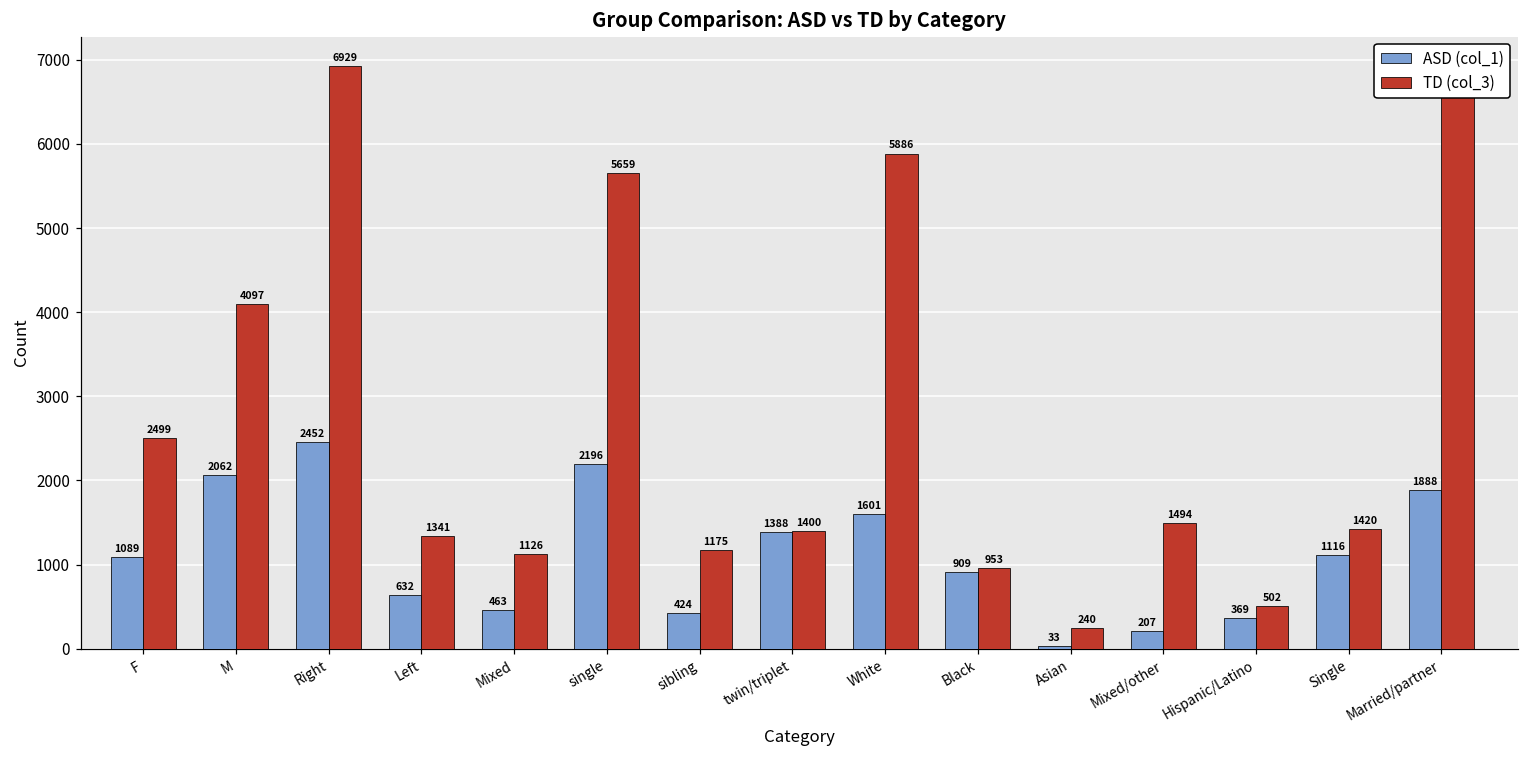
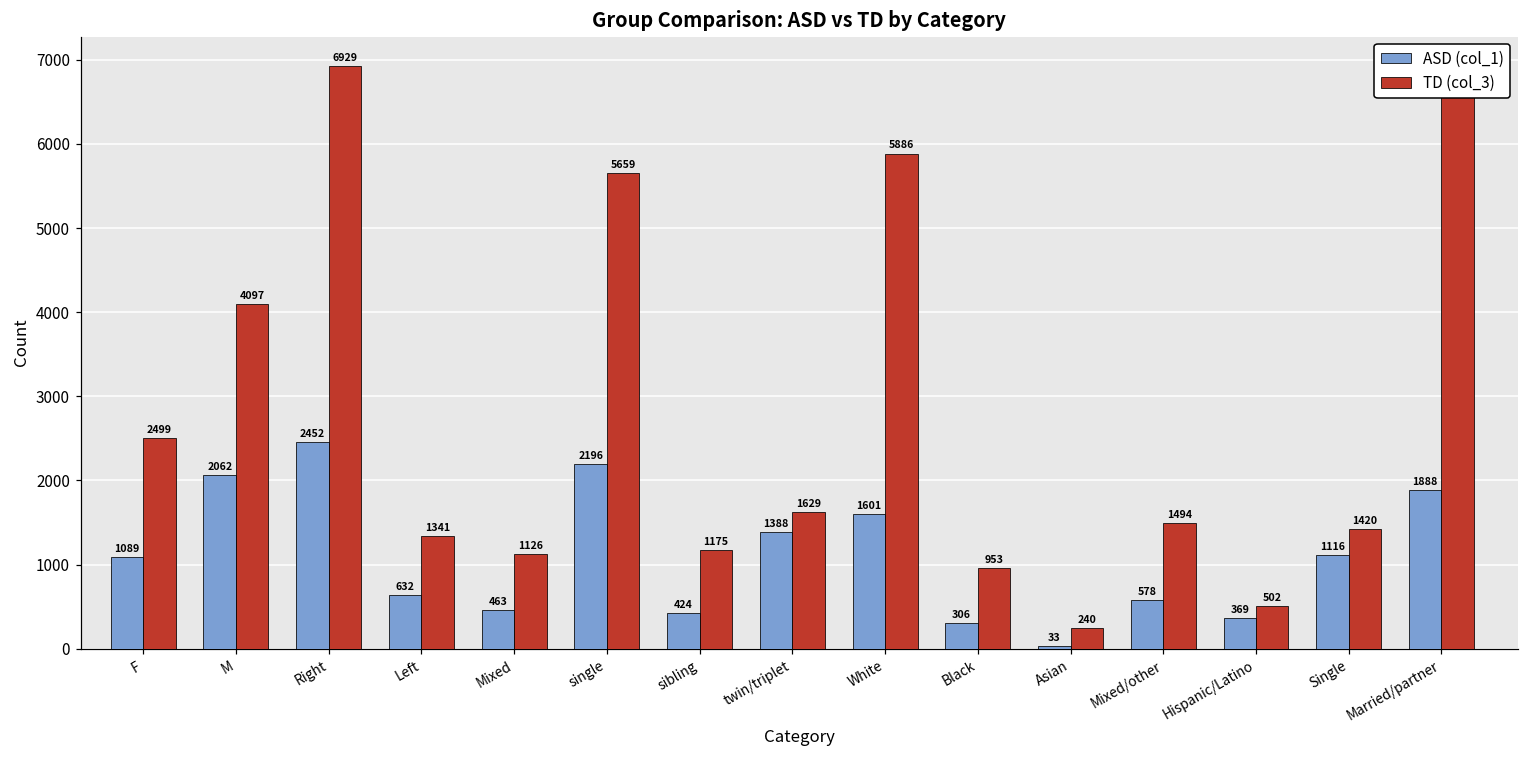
  {
    "ASD (col_1)": {
      "F": 1089,
      "M": 2062,
      "Right": 2452,
      "Left": 632,
      "Mixed": 463,
      "single": 2196,
      "sibling": 424,
      "twin/triplet": 1388,
      "White": 1601,
-     "Black": 909,
+     "Black": 306,
      "Asian": 33,
-     "Mixed/other": 207,
+     "Mixed/other": 578,
      "Hispanic/Latino": 369,
      "Single": 1116,
      "Married/partner": 1888
    },
    "TD (col_3)": {
      "F": 2499,
      "M": 4097,
      "Right": 6929,
      "Left": 1341,
      "Mixed": 1126,
      "single": 5659,
      "sibling": 1175,
-     "twin/triplet": 1400,
+     "twin/triplet": 1629,
      "White": 5886,
      "Black": 953,
      "Asian": 240,
      "Mixed/other": 1494,
      "Hispanic/Latino": 502,
      "Single": 1420
    }
  }
